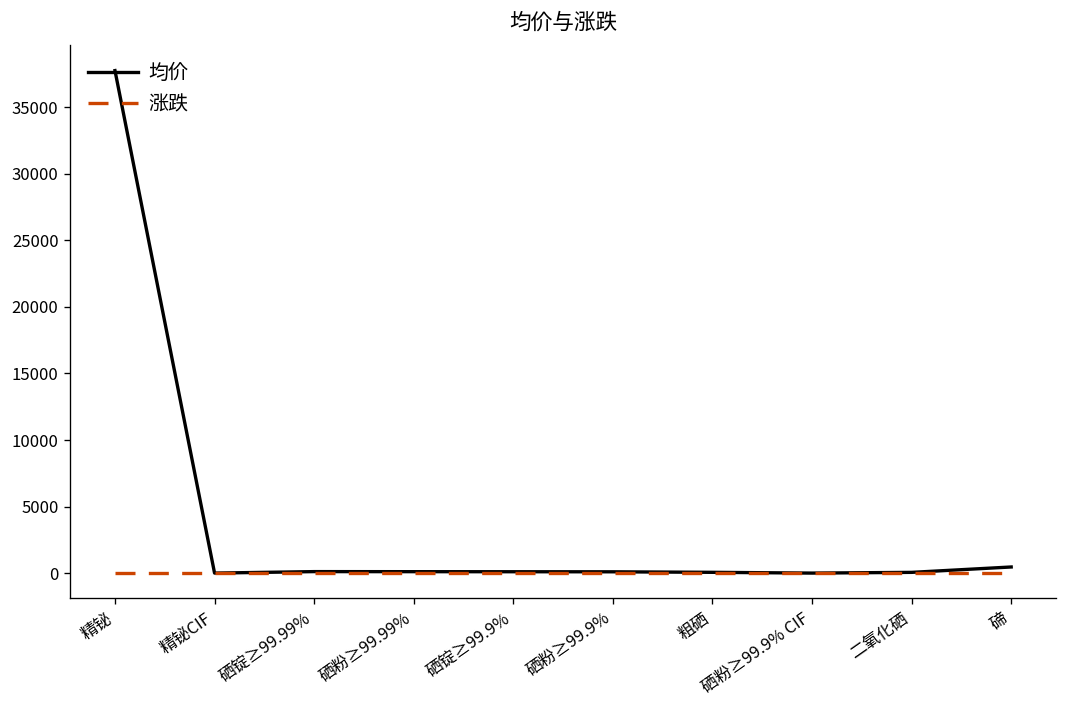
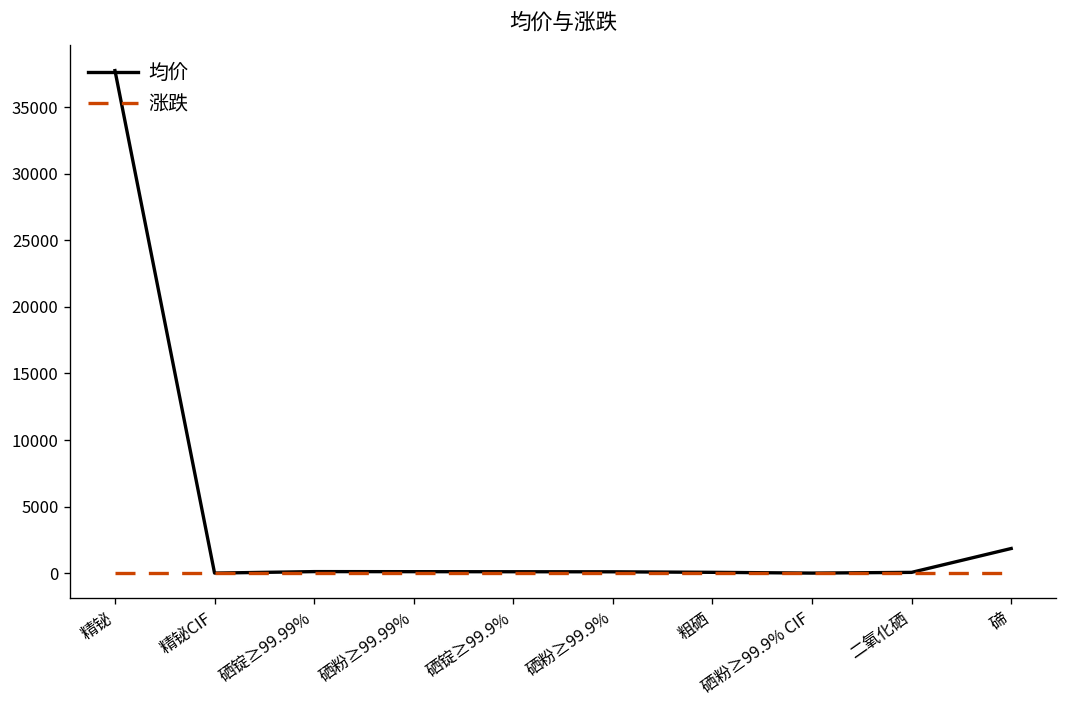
  {
    "均价": {
      "精铋": 37800,
-     "碲": 500
+     "碲": 1900
    },
    "涨跌": {
      "精铋": 0,
      "碲": 0
    }
  }
